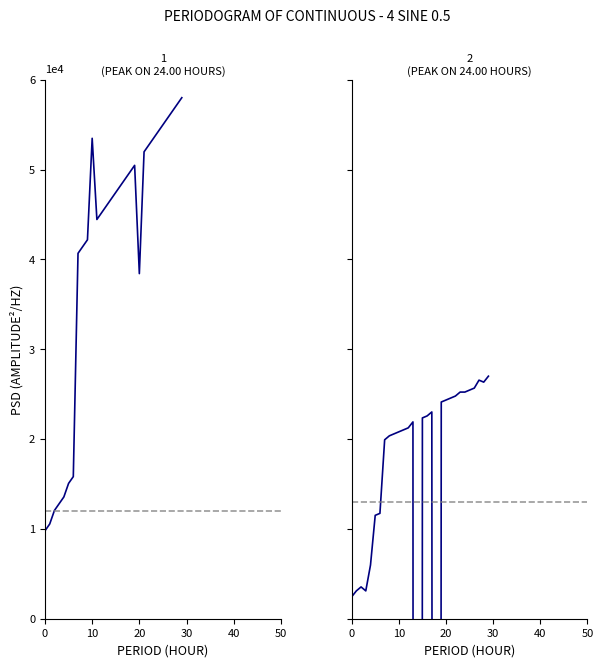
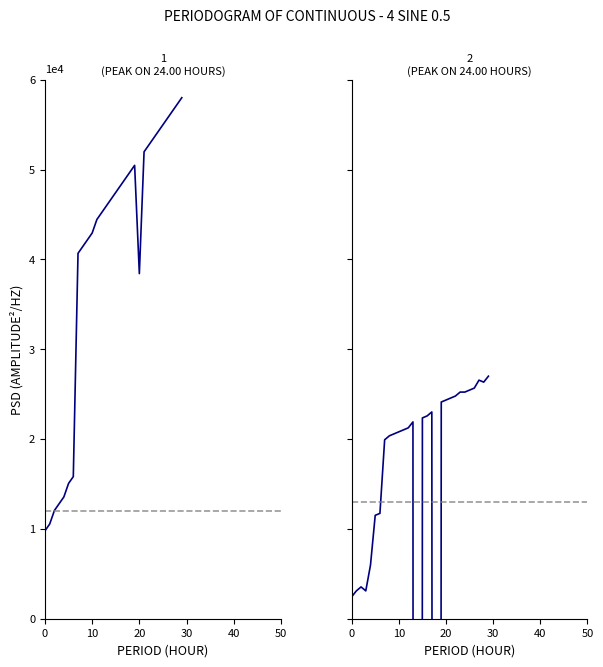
  {
    "1 (PEAK ON 24.00 HOURS)": {
      "0": 1.0,
-     "10": 5.3,
+     "10": 4.3,
      "20": 3.8
    }
  }
